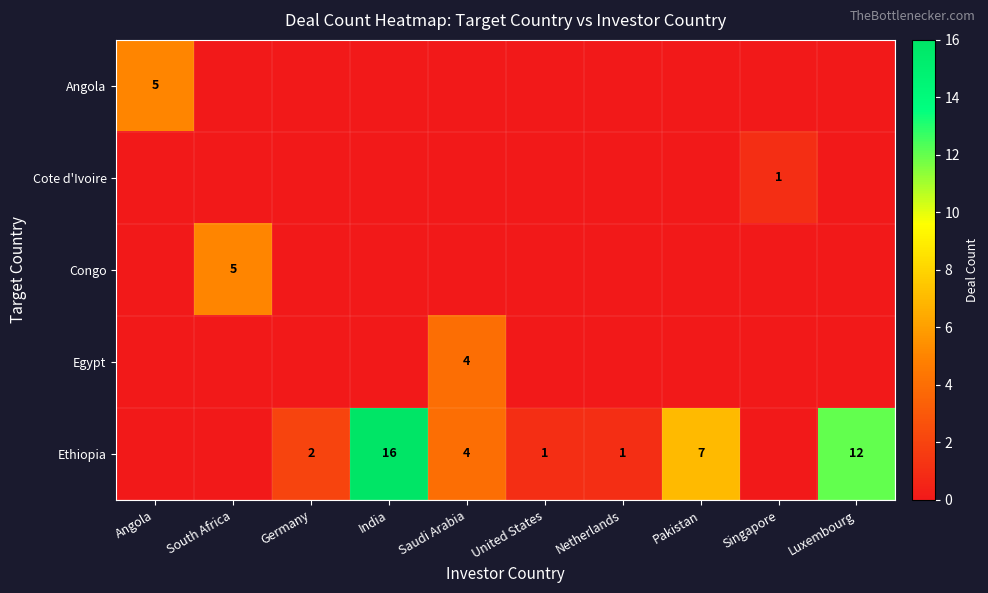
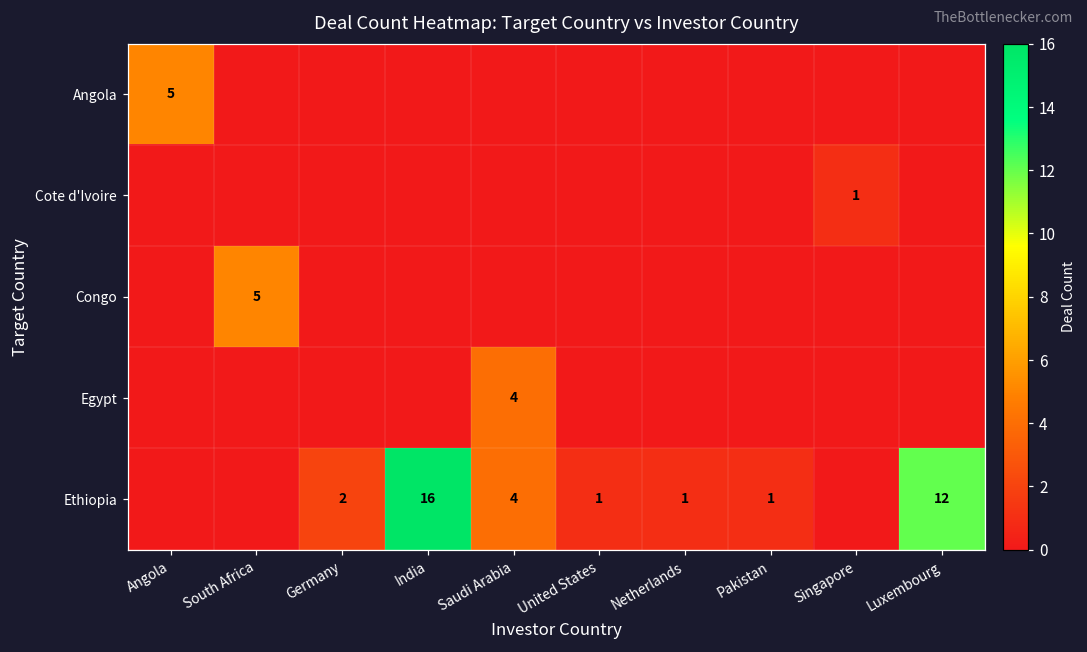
  {
    "Angola": {
      "Angola": 5
    },
    "Cote d'Ivoire": {
      "Singapore": 1
    },
    "Congo": {
      "South Africa": 5
    },
    "Egypt": {
      "Saudi Arabia": 4
    },
    "Ethiopia": {
      "Germany": 2,
      "India": 16,
      "Saudi Arabia": 4,
      "United States": 1,
      "Netherlands": 1,
-     "Pakistan": 7,
+     "Pakistan": 1,
      "Luxembourg": 12
    }
  }
